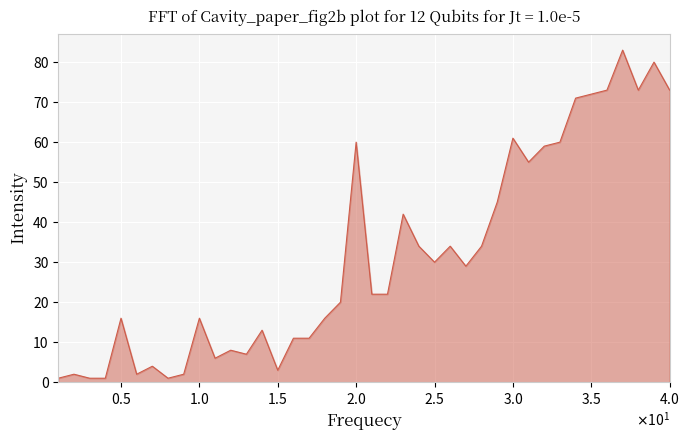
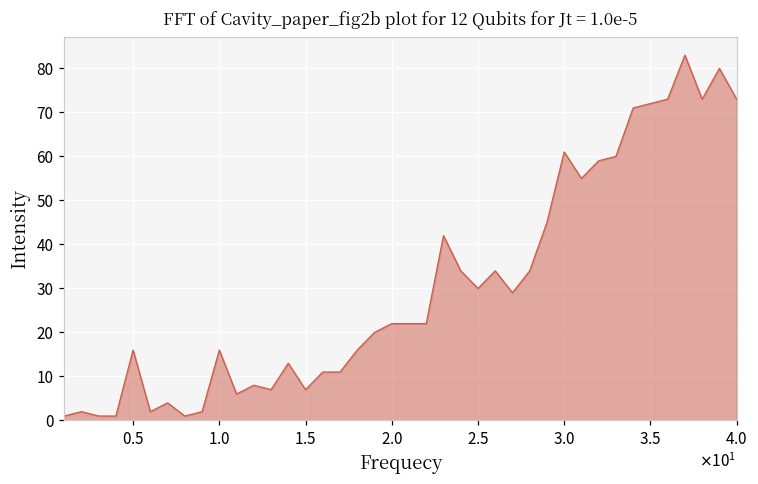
  {
    "0.5": 16,
    "1.0": 16,
-   "1.5": 3,
-   "2.0": 60,
+   "1.5": 7,
+   "2.0": 22,
    "2.5": 30,
    "3.0": 61,
    "3.5": 72,
    "4.0": 73
  }
